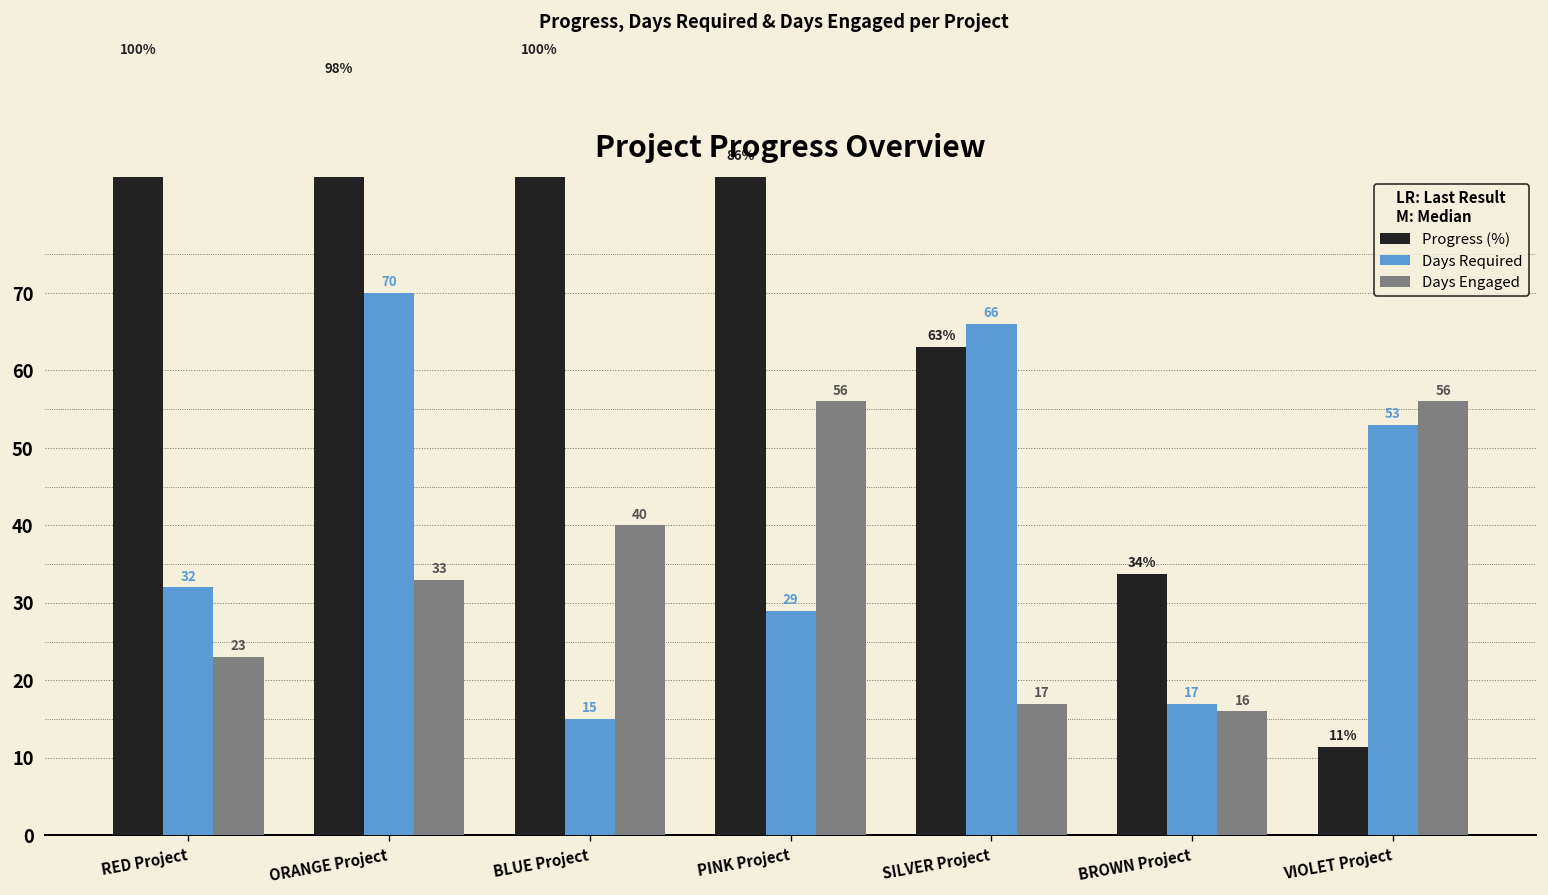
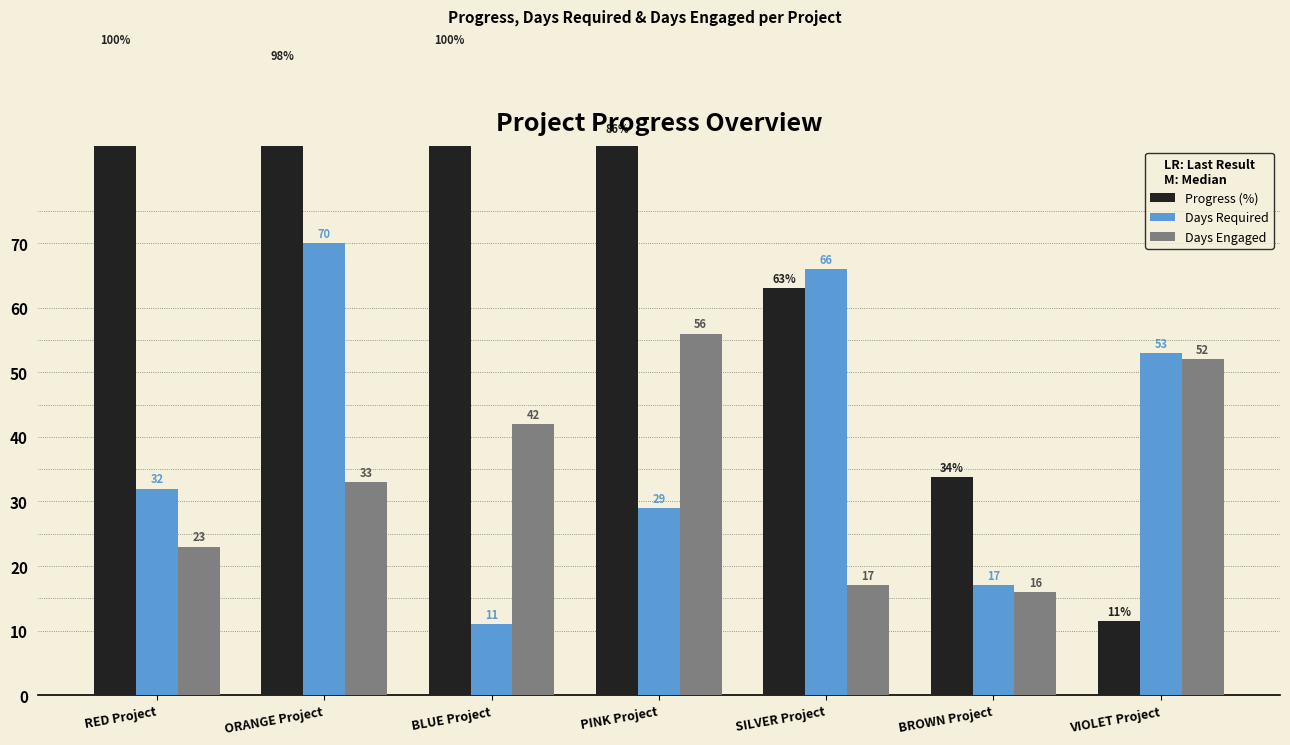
  {
    "Progress (%)": {
      "SILVER Project": "63%",
      "BROWN Project": "34%",
      "VIOLET Project": "11%"
    },
    "Days Required": {
      "RED Project": "32",
      "ORANGE Project": "70",
-     "BLUE Project": "15",
+     "BLUE Project": "11",
      "PINK Project": "29",
      "SILVER Project": "66",
      "BROWN Project": "17",
      "VIOLET Project": "53"
    },
    "Days Engaged": {
      "RED Project": "23",
      "ORANGE Project": "33",
-     "BLUE Project": "40",
+     "BLUE Project": "42",
      "PINK Project": "56",
      "SILVER Project": "17",
      "BROWN Project": "16",
-     "VIOLET Project": "56"
+     "VIOLET Project": "52"
    }
  }
